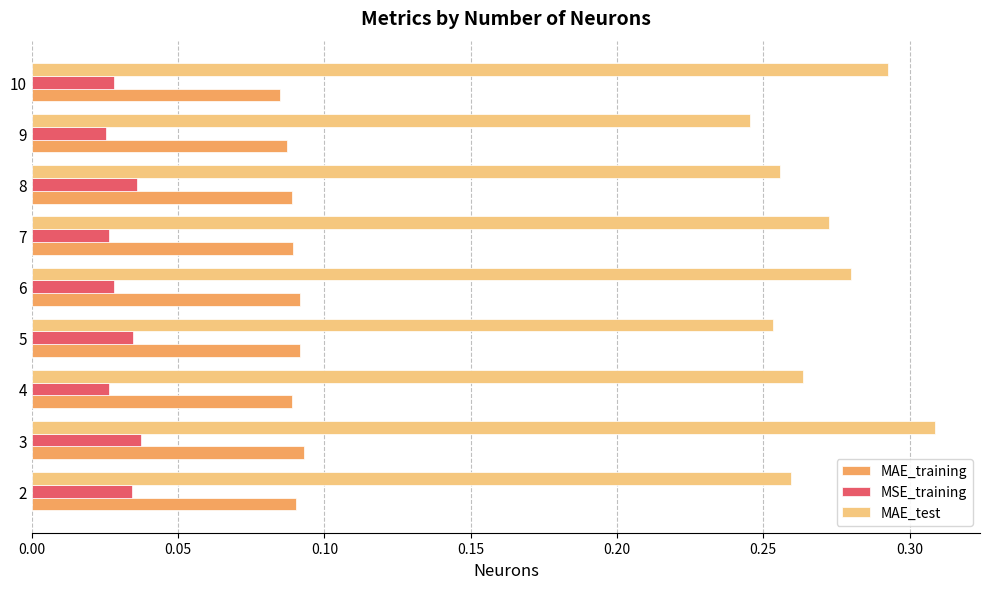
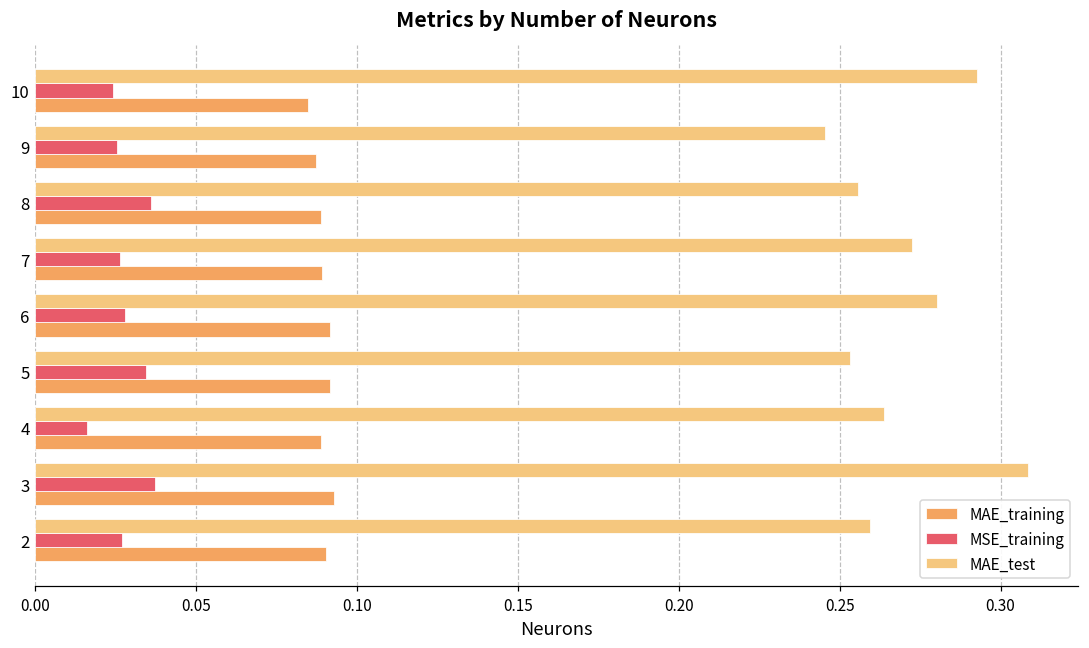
  {
    "MSE_training": {
-     "10": 0.028,
+     "10": 0.024,
      "9": 0.025,
      "8": 0.036,
      "7": 0.027,
      "6": 0.028,
      "5": 0.035,
-     "4": 0.026,
+     "4": 0.016,
      "3": 0.037,
-     "2": 0.034
+     "2": 0.027
    }
  }
